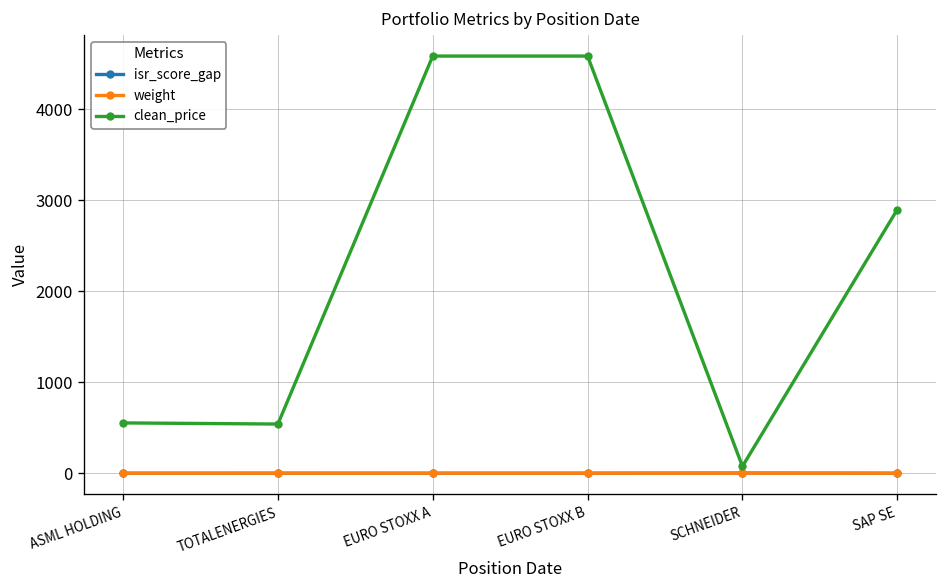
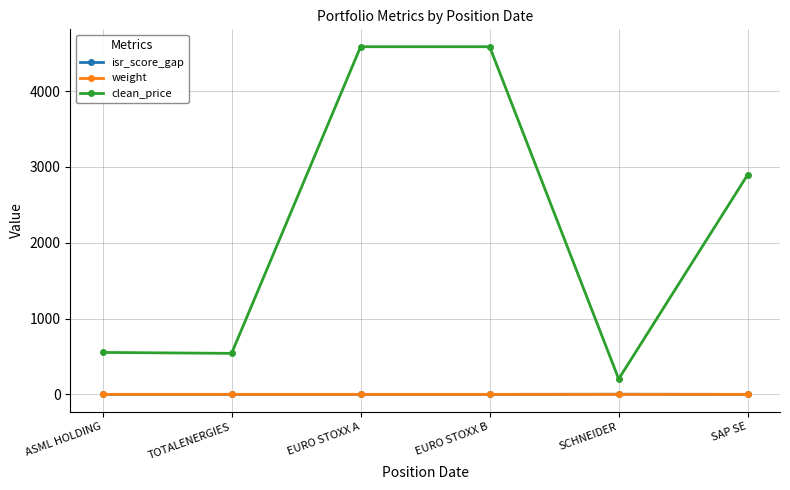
  {
    "weight": {
      "ASML HOLDING": 0,
      "TOTALENERGIES": 0,
      "EURO STOXX A": 0,
      "EURO STOXX B": 0,
      "SCHNEIDER": 0,
      "SAP SE": 0
    },
    "clean_price": {
      "ASML HOLDING": 600,
      "TOTALENERGIES": 500,
      "EURO STOXX A": 4600,
      "EURO STOXX B": 4600,
-     "SCHNEIDER": 100,
+     "SCHNEIDER": 200,
      "SAP SE": 2900
    }
  }
